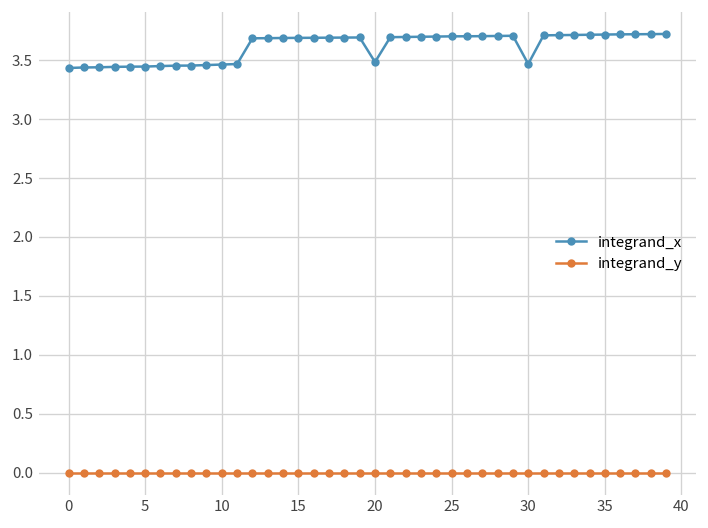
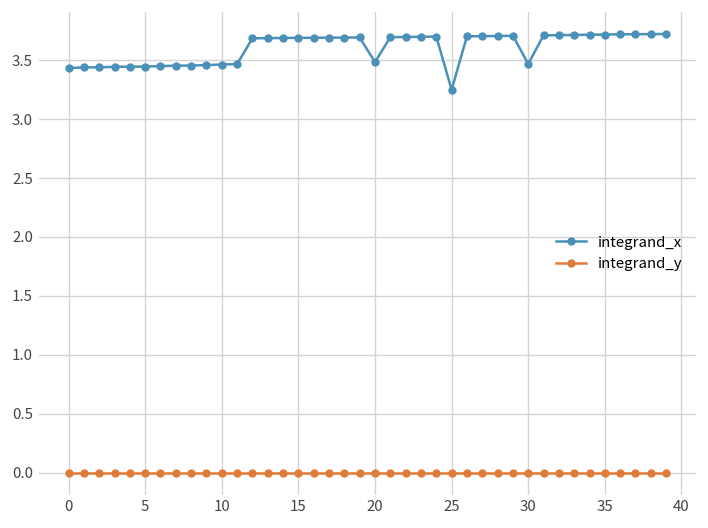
  {
    "integrand_x": {
      "0": 3.4,
      "5": 3.4,
      "10": 3.5,
      "15": 3.7,
      "20": 3.5,
-     "25": 3.7,
+     "25": 3.2,
      "30": 3.5,
      "35": 3.7
    },
    "integrand_y": {
      "0": 0.0,
      "5": 0.0,
      "10": 0.0,
      "15": 0.0,
      "20": 0.0,
      "25": 0.0,
      "30": 0.0,
      "35": 0.0
    }
  }
